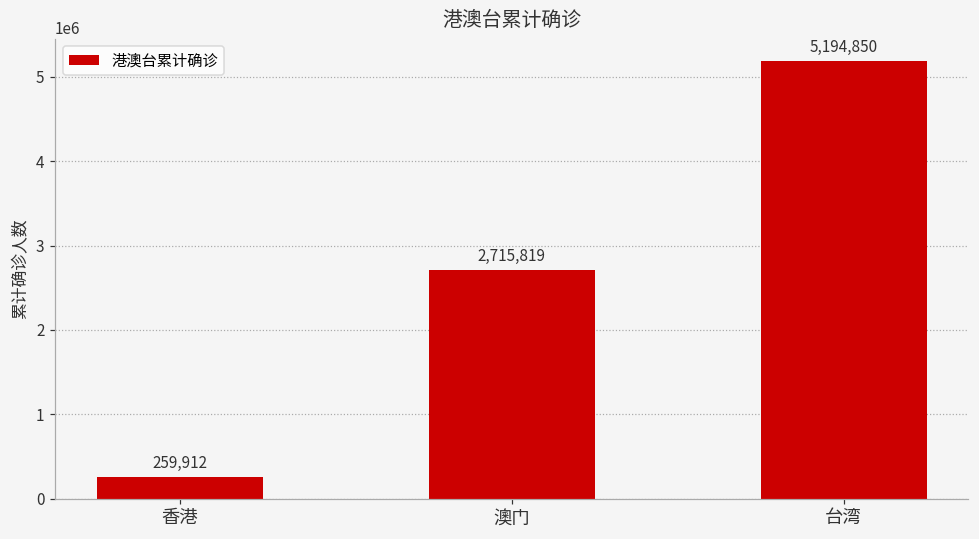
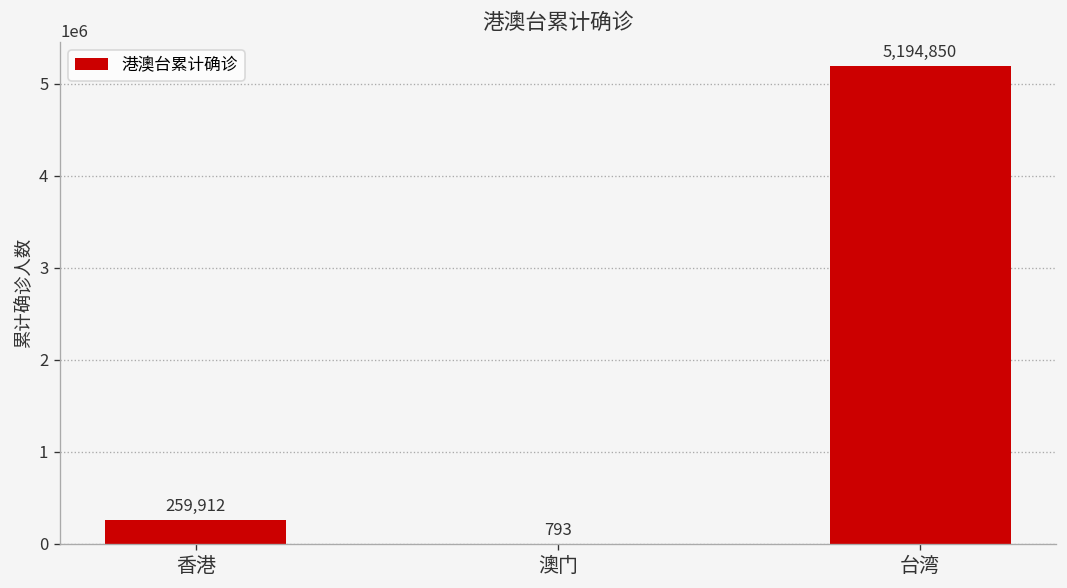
  {
    "香港": "259,912",
-   "澳门": "2,715,819",
+   "澳门": "793",
    "台湾": "5,194,850"
  }
